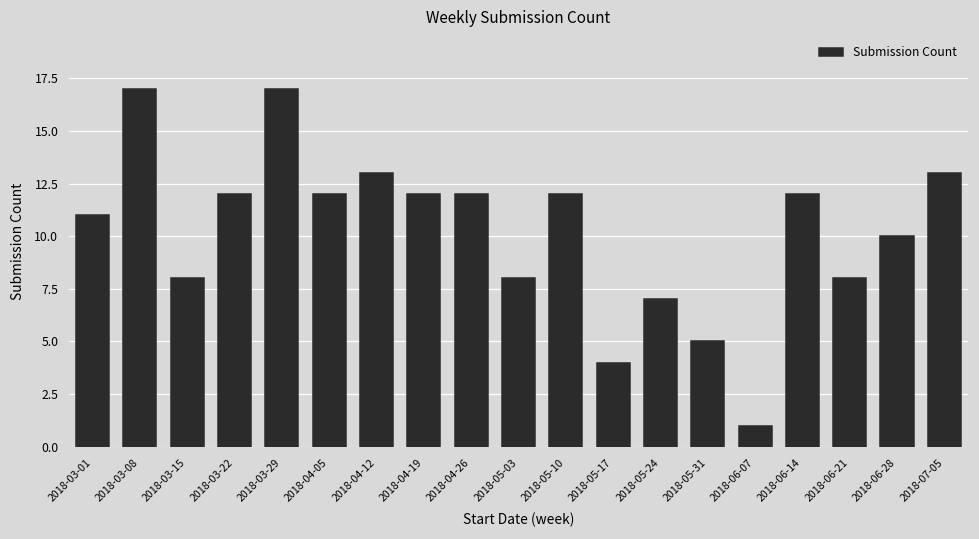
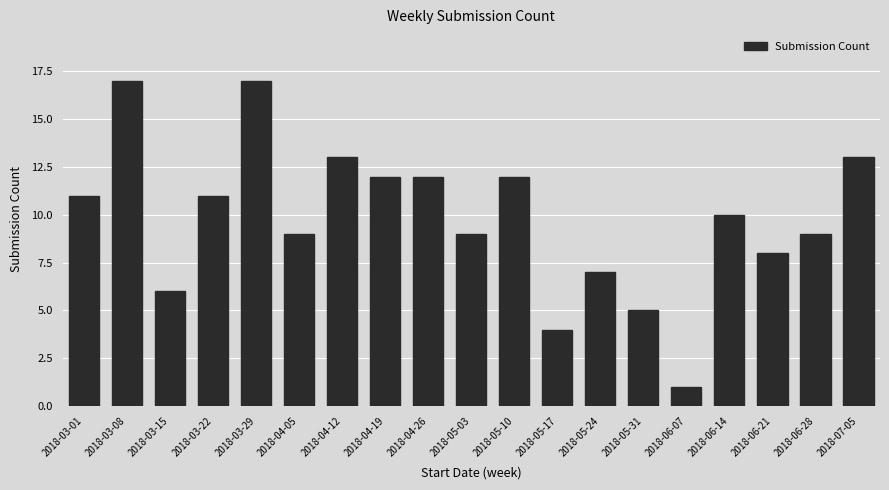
  {
    "2018-03-01": 11,
    "2018-03-08": 17,
-   "2018-03-15": 8,
-   "2018-03-22": 12,
+   "2018-03-15": 6,
+   "2018-03-22": 11,
    "2018-03-29": 17,
-   "2018-04-05": 12,
+   "2018-04-05": 9,
    "2018-04-12": 13,
    "2018-04-19": 12,
    "2018-04-26": 12,
-   "2018-05-03": 8,
+   "2018-05-03": 9,
    "2018-05-10": 12,
    "2018-05-17": 4,
    "2018-05-24": 7,
    "2018-05-31": 5,
    "2018-06-07": 1,
-   "2018-06-14": 12,
+   "2018-06-14": 10,
    "2018-06-21": 8,
-   "2018-06-28": 10,
+   "2018-06-28": 9,
    "2018-07-05": 13
  }
